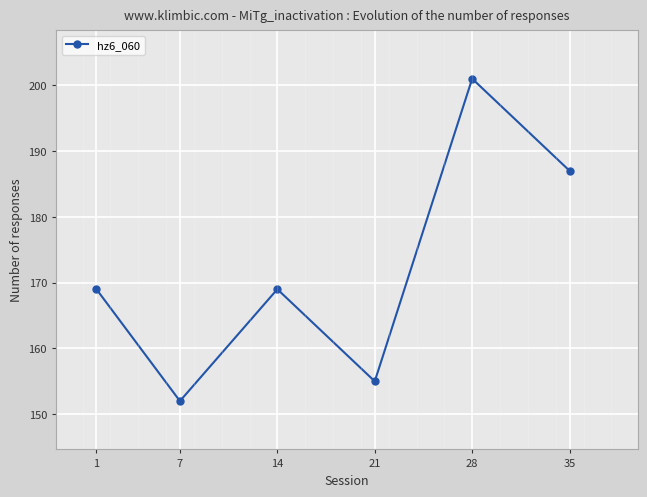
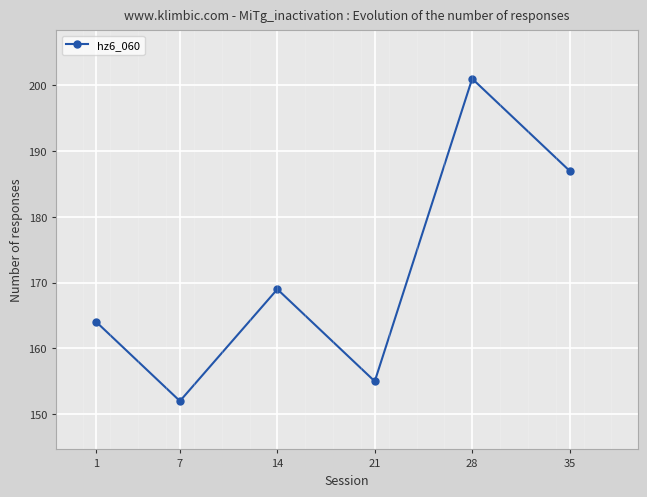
  {
-   "1": 169,
+   "1": 164,
    "7": 152,
    "14": 169,
    "21": 155,
    "28": 201,
    "35": 187
  }
